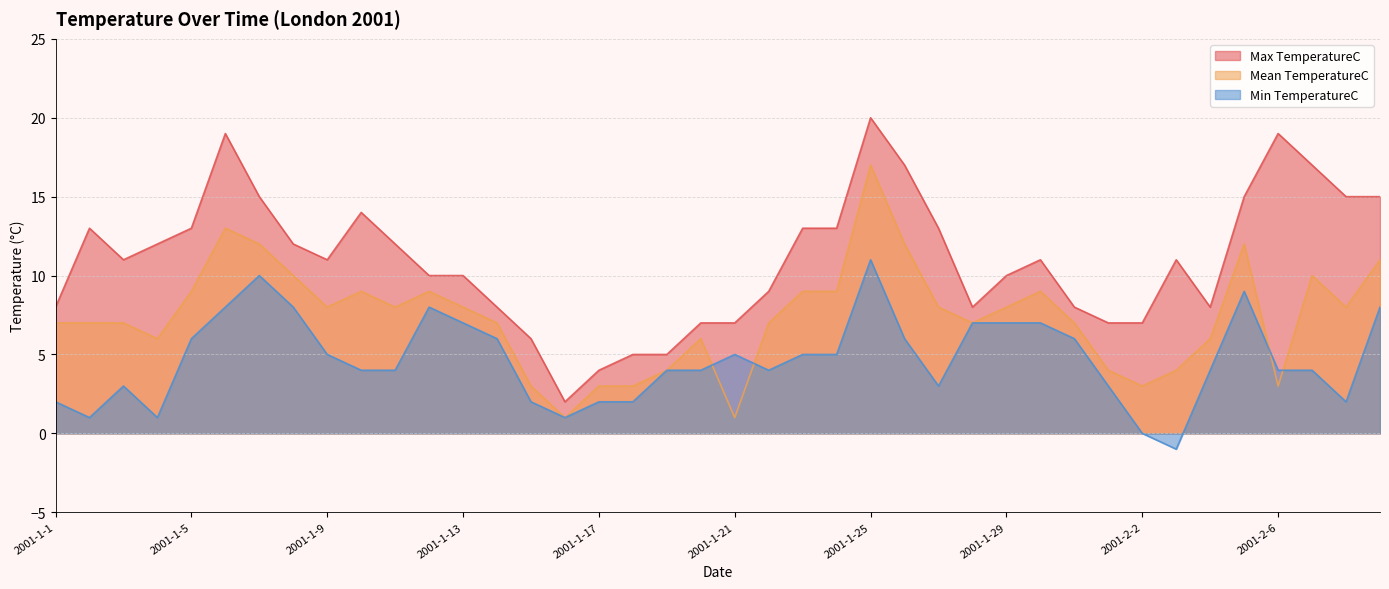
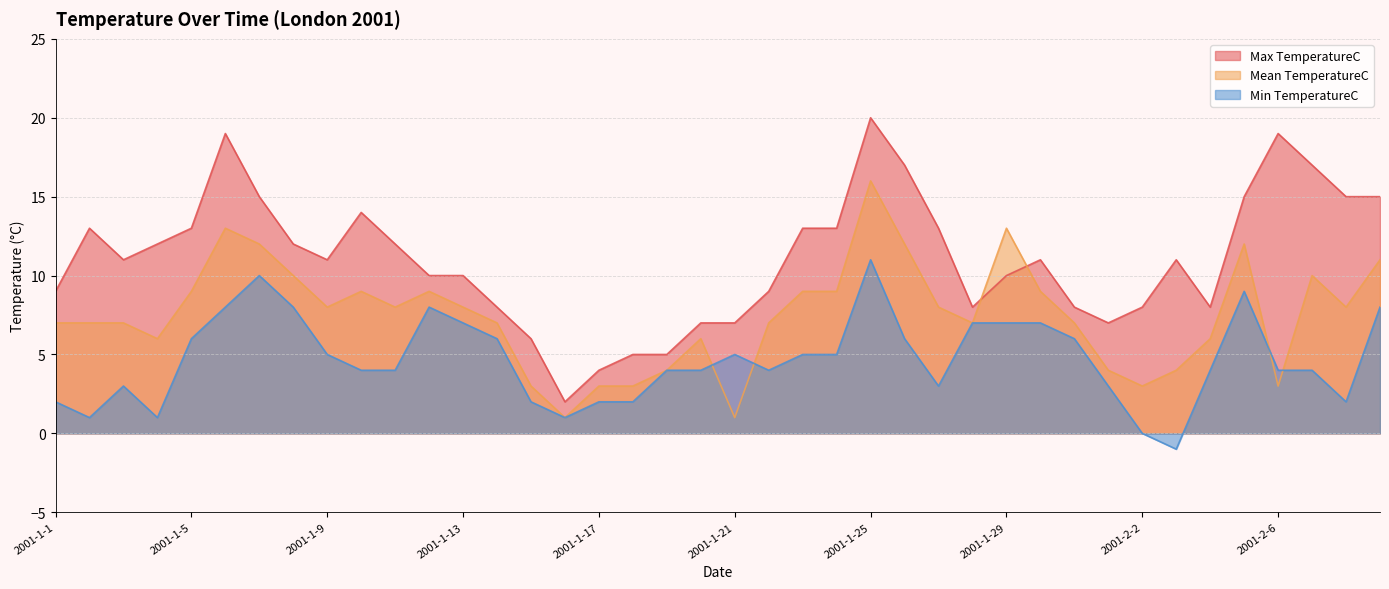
  {
    "Max TemperatureC": {
-     "2001-1-1": 8,
+     "2001-1-1": 9,
      "2001-1-5": 13,
      "2001-1-9": 11,
      "2001-1-13": 10,
      "2001-1-17": 4,
      "2001-1-21": 7,
      "2001-1-25": 20,
      "2001-1-29": 10,
-     "2001-2-2": 7,
+     "2001-2-2": 8,
      "2001-2-6": 19
    },
    "Mean TemperatureC": {
      "2001-1-1": 7,
      "2001-1-5": 9,
      "2001-1-9": 8,
      "2001-1-13": 8,
      "2001-1-17": 3,
      "2001-1-21": 1,
-     "2001-1-25": 17,
-     "2001-1-29": 8,
+     "2001-1-25": 16,
+     "2001-1-29": 13,
      "2001-2-2": 3,
      "2001-2-6": 3
    }
  }
